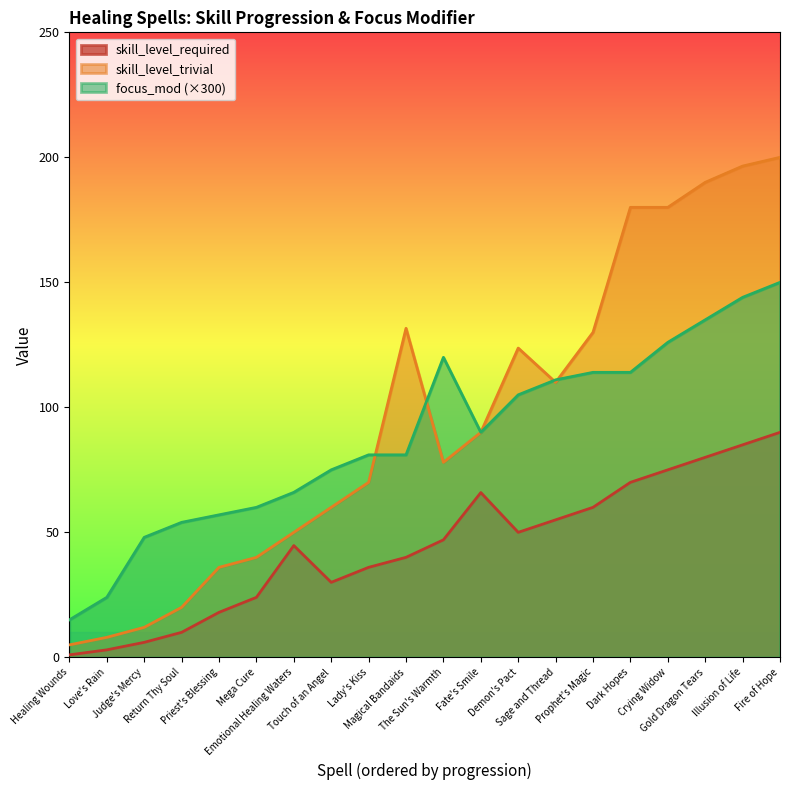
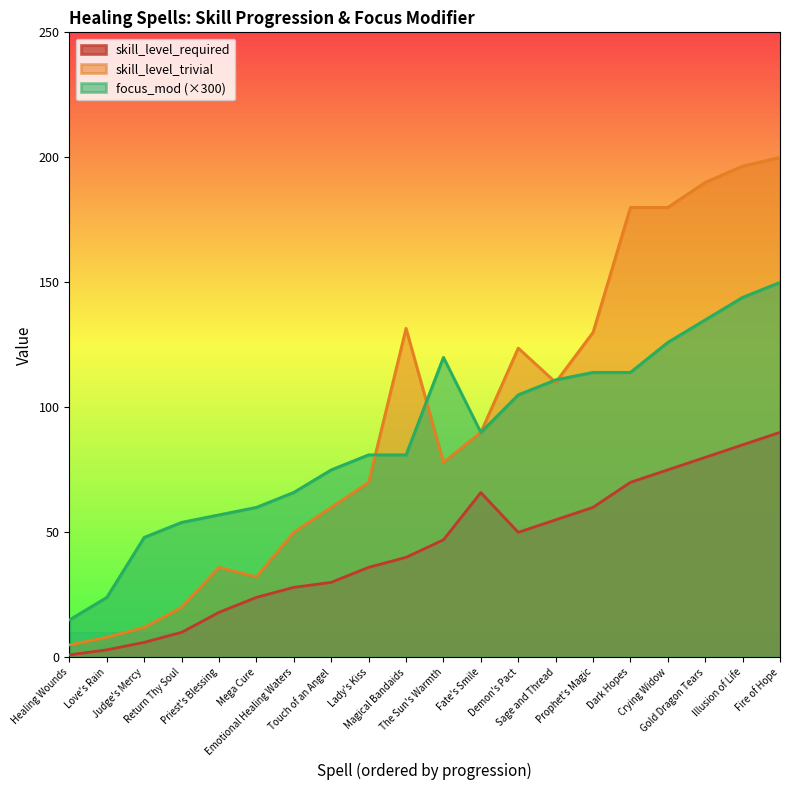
  {
    "skill_level_required": {
      "Healing Wounds": 1,
      "Love's Rain": 3,
      "Judge's Mercy": 6,
      "Return Thy Soul": 10,
      "Priest's Blessing": 18,
      "Mega Cure": 24,
-     "Emotional Healing Waters": 45,
+     "Emotional Healing Waters": 28,
      "Touch of an Angel": 30,
      "Lady's Kiss": 36,
      "Magical Bandaids": 40,
      "The Sun's Warmth": 47,
      "Fate's Smile": 66,
      "Demon's Pact": 50,
      "Sage and Thread": 55,
      "Prophet's Magic": 60,
      "Dark Hopes": 70,
      "Crying Widow": 75,
      "Gold Dragon Tears": 80,
      "Illusion of Life": 85,
      "Fire of Hope": 90
    },
    "skill_level_trivial": {
      "Healing Wounds": 5,
      "Love's Rain": 8,
      "Judge's Mercy": 12,
      "Return Thy Soul": 20,
      "Priest's Blessing": 36,
-     "Mega Cure": 40,
+     "Mega Cure": 32,
      "Emotional Healing Waters": 50,
      "Touch of an Angel": 60,
      "Lady's Kiss": 70,
      "Magical Bandaids": 132,
      "The Sun's Warmth": 78,
      "Demon's Pact": 124,
      "Prophet's Magic": 130,
      "Dark Hopes": 180,
      "Crying Widow": 180,
      "Gold Dragon Tears": 190,
      "Illusion of Life": 197,
      "Fire of Hope": 200
    },
    "focus_mod (×300)": {
      "Healing Wounds": 15,
      "Love's Rain": 24,
      "Judge's Mercy": 48,
      "Return Thy Soul": 54,
      "Priest's Blessing": 57,
      "Mega Cure": 60,
      "Emotional Healing Waters": 66,
      "Touch of an Angel": 75,
      "Lady's Kiss": 81,
      "Magical Bandaids": 81,
      "The Sun's Warmth": 120,
      "Demon's Pact": 105,
      "Prophet's Magic": 114,
      "Dark Hopes": 114,
      "Crying Widow": 126,
      "Gold Dragon Tears": 135,
      "Illusion of Life": 144,
      "Fire of Hope": 150
    }
  }
